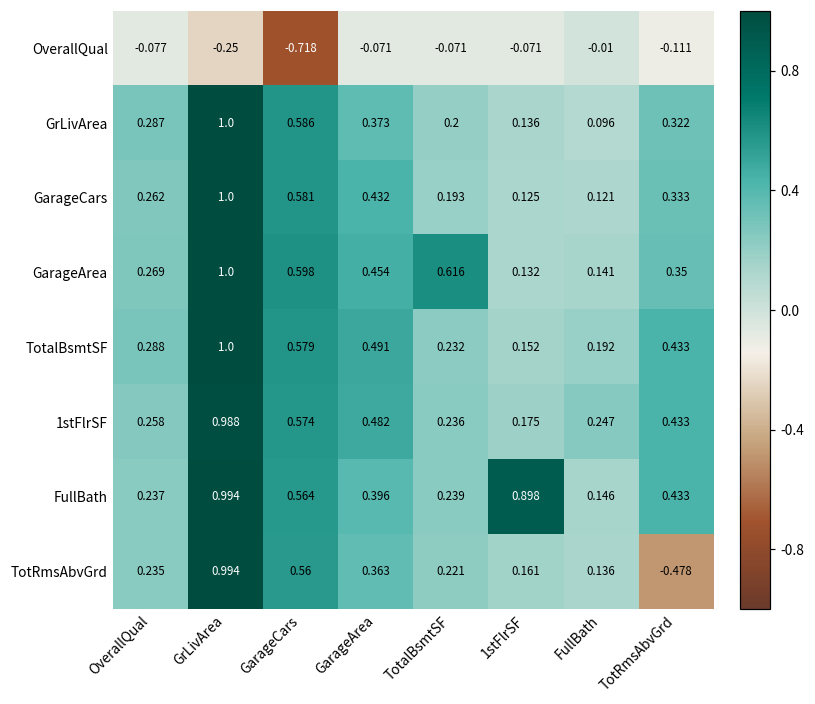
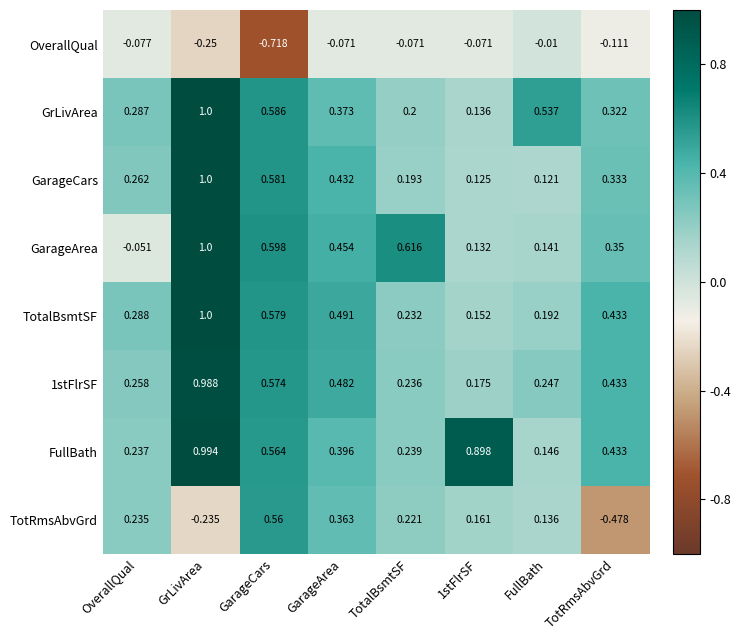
  {
    "OverallQual": {
      "OverallQual": -0.077,
      "GrLivArea": -0.25,
      "GarageCars": -0.718,
      "GarageArea": -0.071,
      "TotalBsmtSF": -0.071,
      "1stFlrSF": -0.071,
      "FullBath": -0.01,
      "TotRmsAbvGrd": -0.111
    },
    "GrLivArea": {
      "OverallQual": 0.287,
      "GrLivArea": 1.0,
      "GarageCars": 0.586,
      "GarageArea": 0.373,
      "TotalBsmtSF": 0.2,
      "1stFlrSF": 0.136,
-     "FullBath": 0.096,
+     "FullBath": 0.537,
      "TotRmsAbvGrd": 0.322
    },
    "GarageCars": {
      "OverallQual": 0.262,
      "GrLivArea": 1.0,
      "GarageCars": 0.581,
      "GarageArea": 0.432,
      "TotalBsmtSF": 0.193,
      "1stFlrSF": 0.125,
      "FullBath": 0.121,
      "TotRmsAbvGrd": 0.333
    },
    "GarageArea": {
-     "OverallQual": 0.269,
+     "OverallQual": -0.051,
      "GrLivArea": 1.0,
      "GarageCars": 0.598,
      "GarageArea": 0.454,
      "TotalBsmtSF": 0.616,
      "1stFlrSF": 0.132,
      "FullBath": 0.141,
      "TotRmsAbvGrd": 0.35
    },
    "TotalBsmtSF": {
      "OverallQual": 0.288,
      "GrLivArea": 1.0,
      "GarageCars": 0.579,
      "GarageArea": 0.491,
      "TotalBsmtSF": 0.232,
      "1stFlrSF": 0.152,
      "FullBath": 0.192,
      "TotRmsAbvGrd": 0.433
    },
    "1stFlrSF": {
      "OverallQual": 0.258,
      "GrLivArea": 0.988,
      "GarageCars": 0.574,
      "GarageArea": 0.482,
      "TotalBsmtSF": 0.236,
      "1stFlrSF": 0.175,
      "FullBath": 0.247,
      "TotRmsAbvGrd": 0.433
    },
    "FullBath": {
      "OverallQual": 0.237,
      "GrLivArea": 0.994,
      "GarageCars": 0.564,
      "GarageArea": 0.396,
      "TotalBsmtSF": 0.239,
      "1stFlrSF": 0.898,
      "FullBath": 0.146,
      "TotRmsAbvGrd": 0.433
    },
    "TotRmsAbvGrd": {
      "OverallQual": 0.235,
-     "GrLivArea": 0.994,
+     "GrLivArea": -0.235,
      "GarageCars": 0.56,
      "GarageArea": 0.363,
      "TotalBsmtSF": 0.221,
      "1stFlrSF": 0.161,
      "FullBath": 0.136,
      "TotRmsAbvGrd": -0.478
    }
  }
